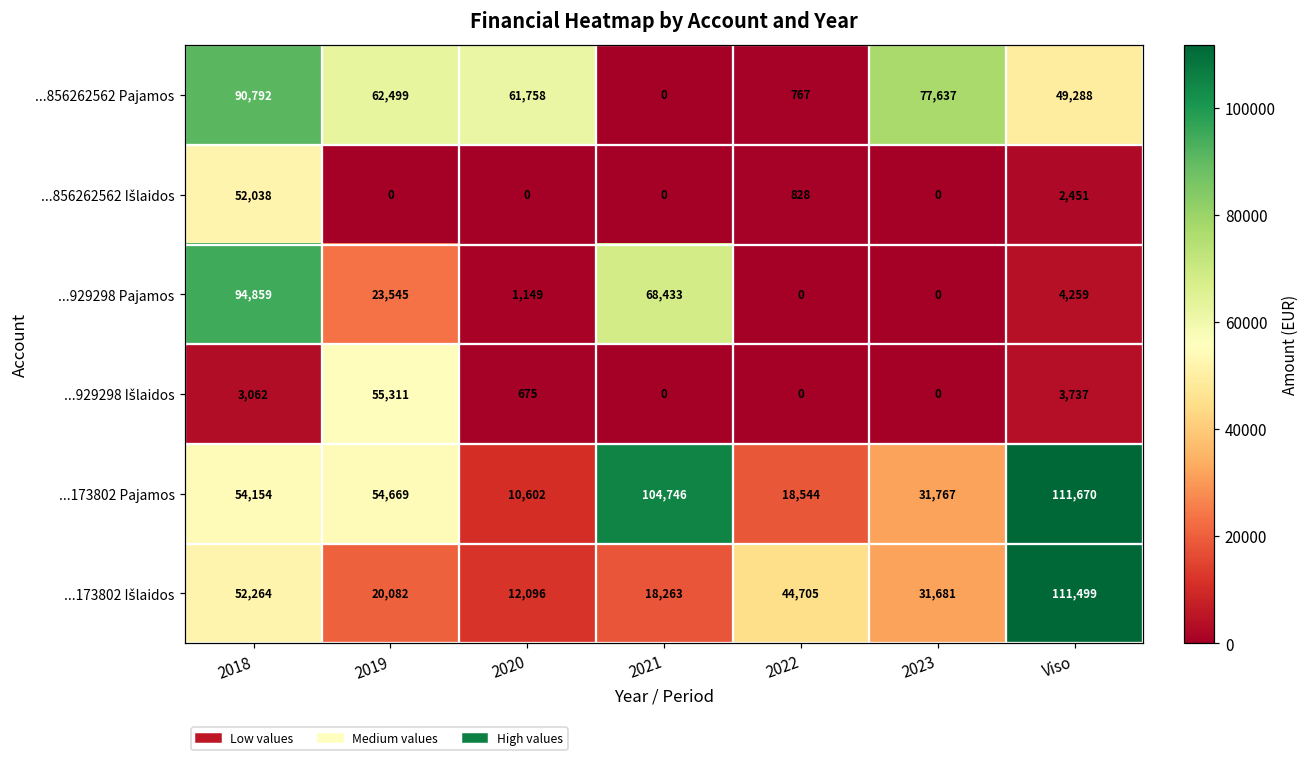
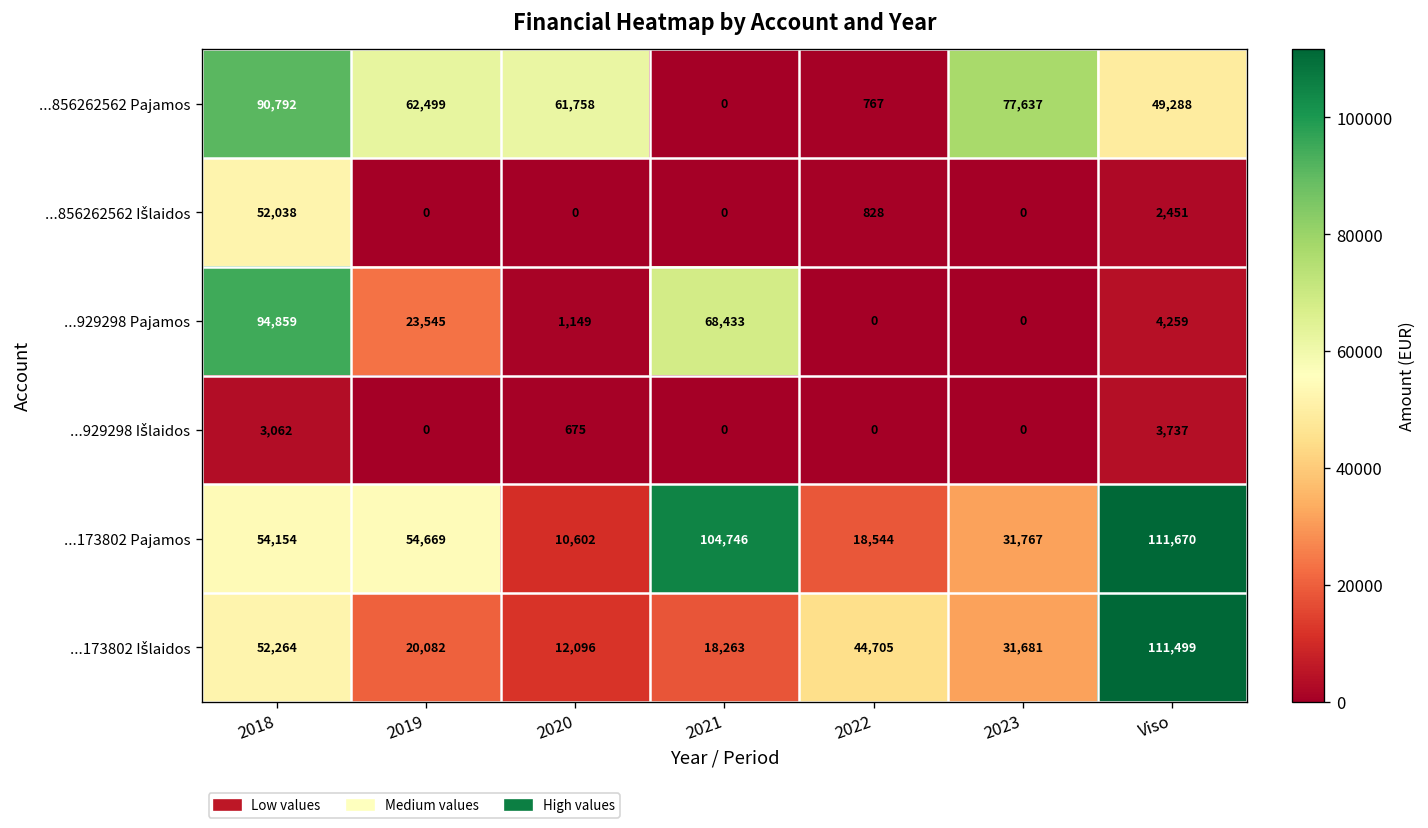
  {
    "...856262562 Pajamos": {
      "2018": "90,792",
      "2019": "62,499",
      "2020": "61,758",
      "2021": "0",
      "2022": "767",
      "2023": "77,637",
      "Viso": "49,288"
    },
    "...856262562 Išlaidos": {
      "2018": "52,038",
      "2019": "0",
      "2020": "0",
      "2021": "0",
      "2022": "828",
      "2023": "0",
      "Viso": "2,451"
    },
    "...929298 Pajamos": {
      "2018": "94,859",
      "2019": "23,545",
      "2020": "1,149",
      "2021": "68,433",
      "2022": "0",
      "2023": "0",
      "Viso": "4,259"
    },
    "...929298 Išlaidos": {
      "2018": "3,062",
-     "2019": "55,311",
+     "2019": "0",
      "2020": "675",
      "2021": "0",
      "2022": "0",
      "2023": "0",
      "Viso": "3,737"
    },
    "...173802 Pajamos": {
      "2018": "54,154",
      "2019": "54,669",
      "2020": "10,602",
      "2021": "104,746",
      "2022": "18,544",
      "2023": "31,767",
      "Viso": "111,670"
    },
    "...173802 Išlaidos": {
      "2018": "52,264",
      "2019": "20,082",
      "2020": "12,096",
      "2021": "18,263",
      "2022": "44,705",
      "2023": "31,681",
      "Viso": "111,499"
    }
  }
